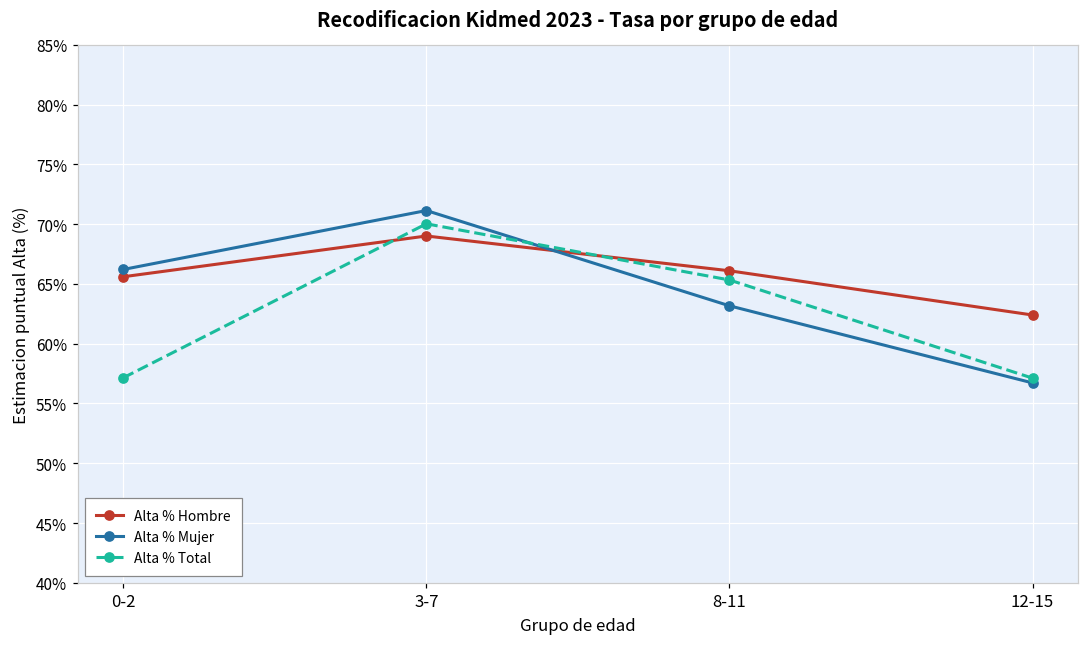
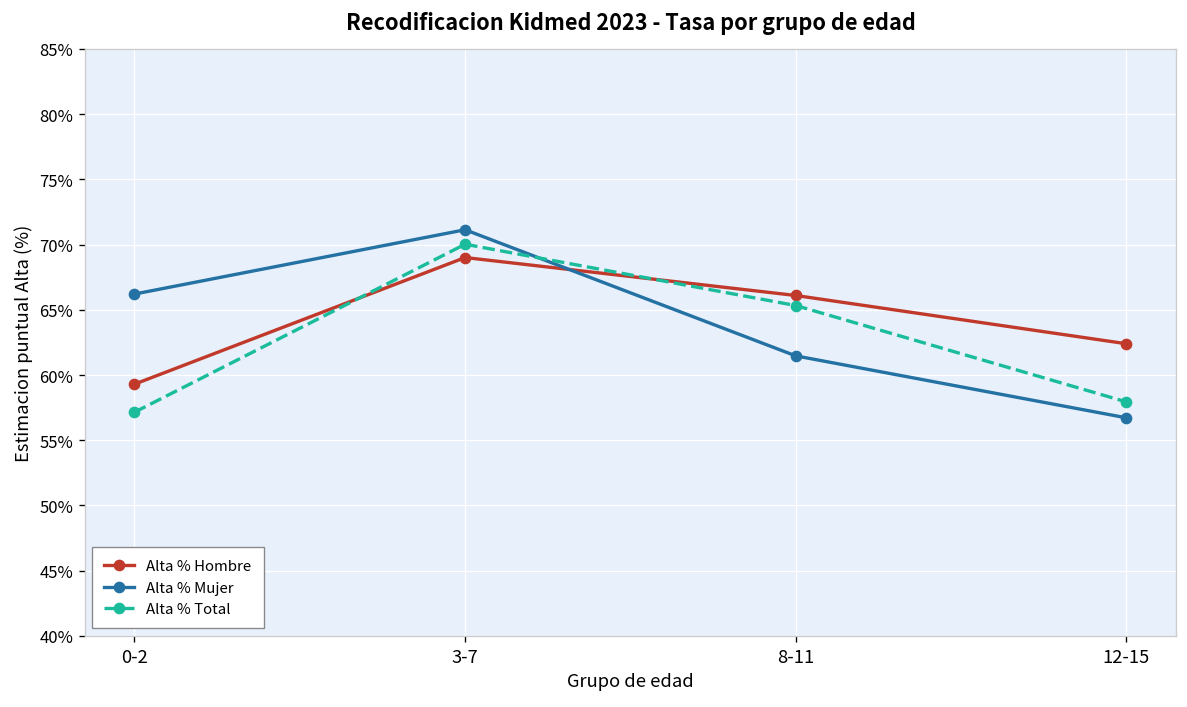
  {
    "Alta % Hombre": {
-     "0-2": "65.6%",
+     "0-2": "59.3%",
      "3-7": "69.0%",
      "8-11": "66.1%",
      "12-15": "62.4%"
    },
    "Alta % Mujer": {
      "0-2": "66.2%",
      "3-7": "71.1%",
-     "8-11": "63.2%",
+     "8-11": "61.5%",
      "12-15": "56.7%"
    },
    "Alta % Total": {
      "0-2": "57.2%",
      "3-7": "70.0%",
      "8-11": "65.3%",
-     "12-15": "57.1%"
+     "12-15": "57.9%"
    }
  }
